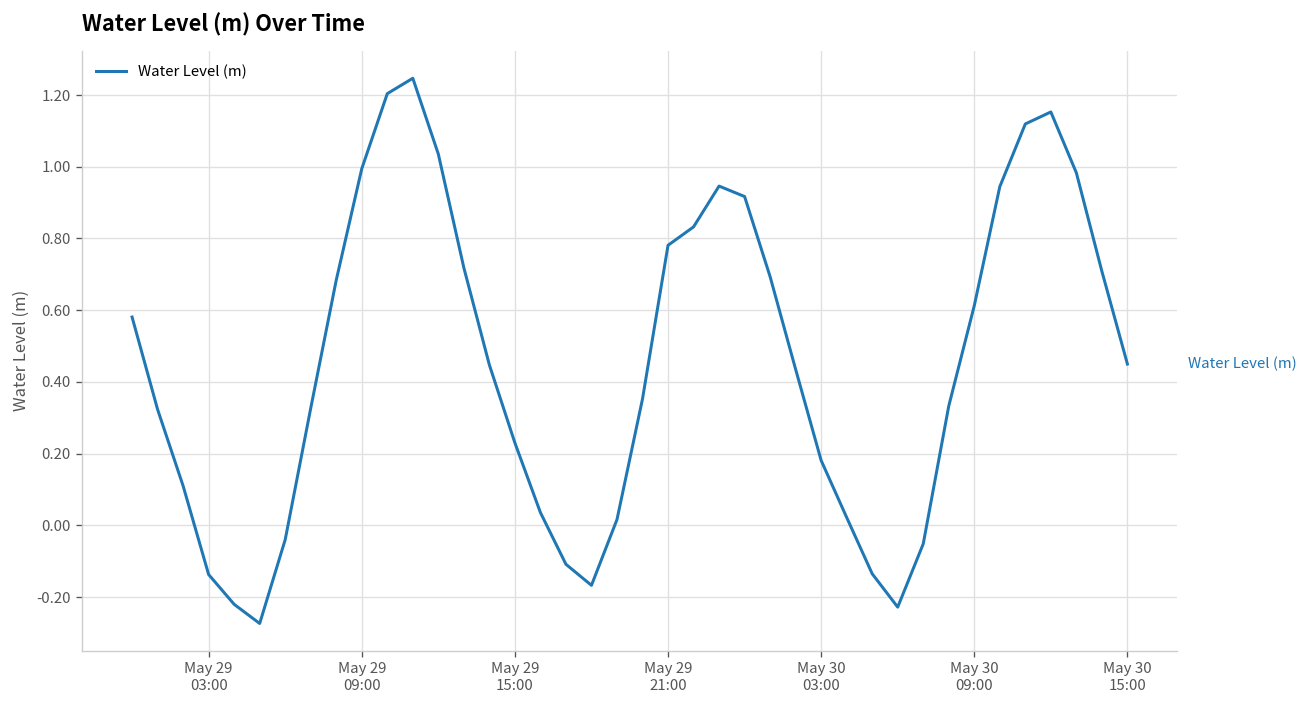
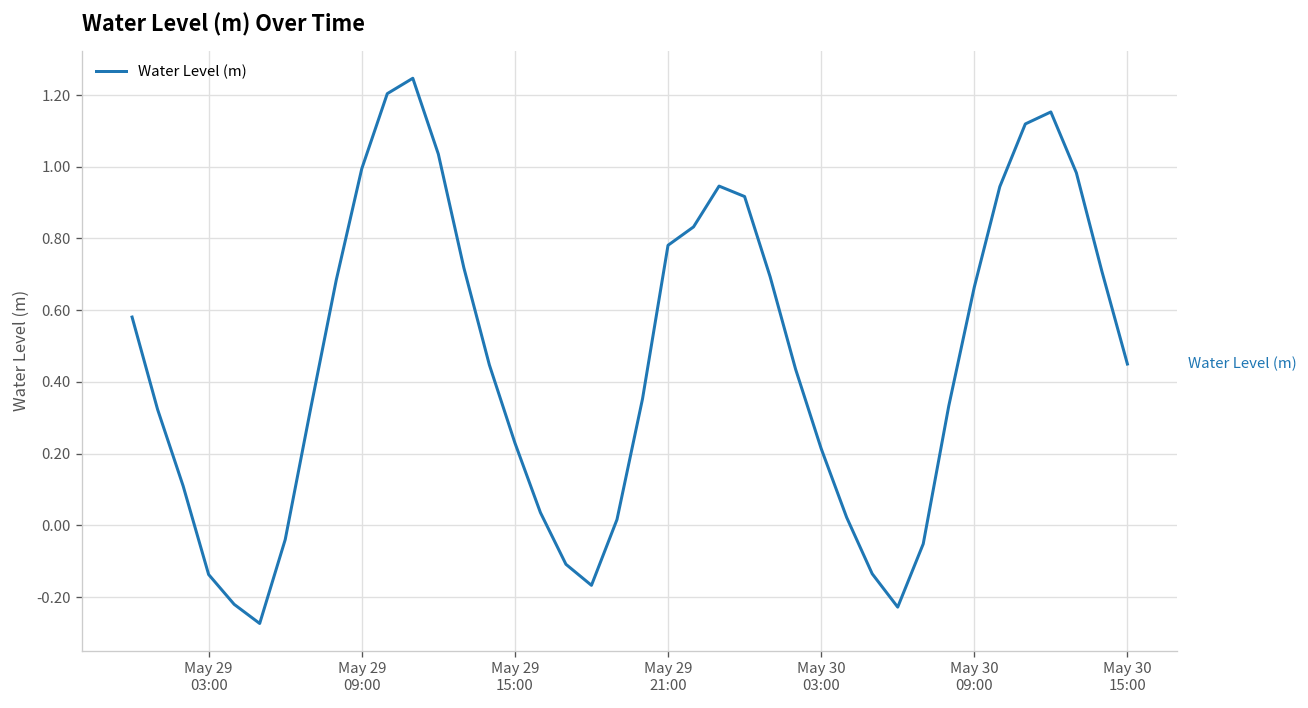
  {
    "May 29 03:00": -0.14,
    "May 29 09:00": 0.99,
    "May 29 15:00": 0.23,
    "May 29 21:00": 0.78,
-   "May 30 03:00": 0.18,
-   "May 30 09:00": 0.61,
+   "May 30 03:00": 0.21,
+   "May 30 09:00": 0.66,
    "May 30 15:00": 0.45
  }
